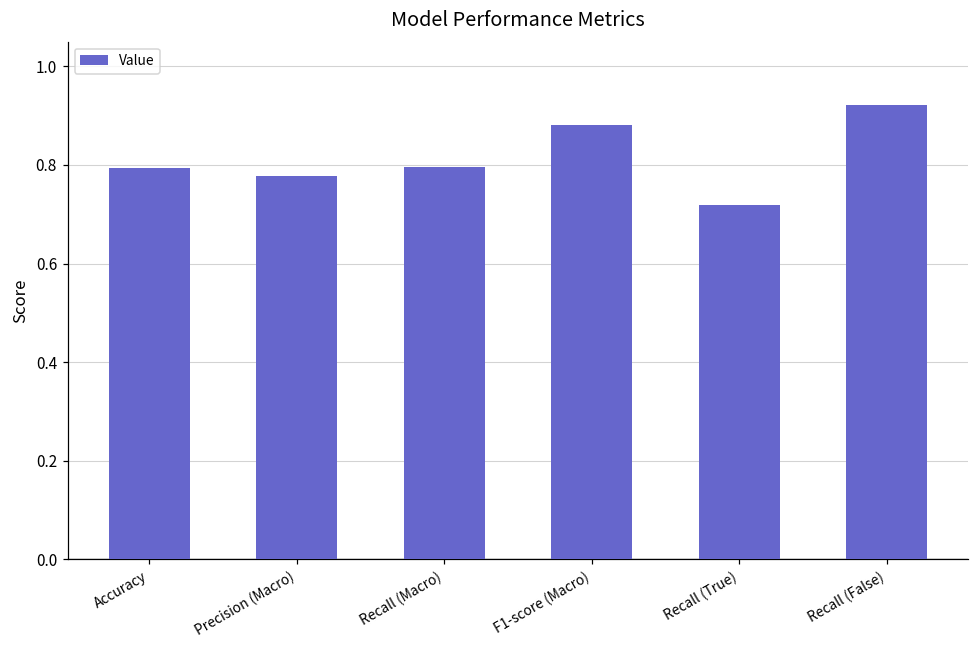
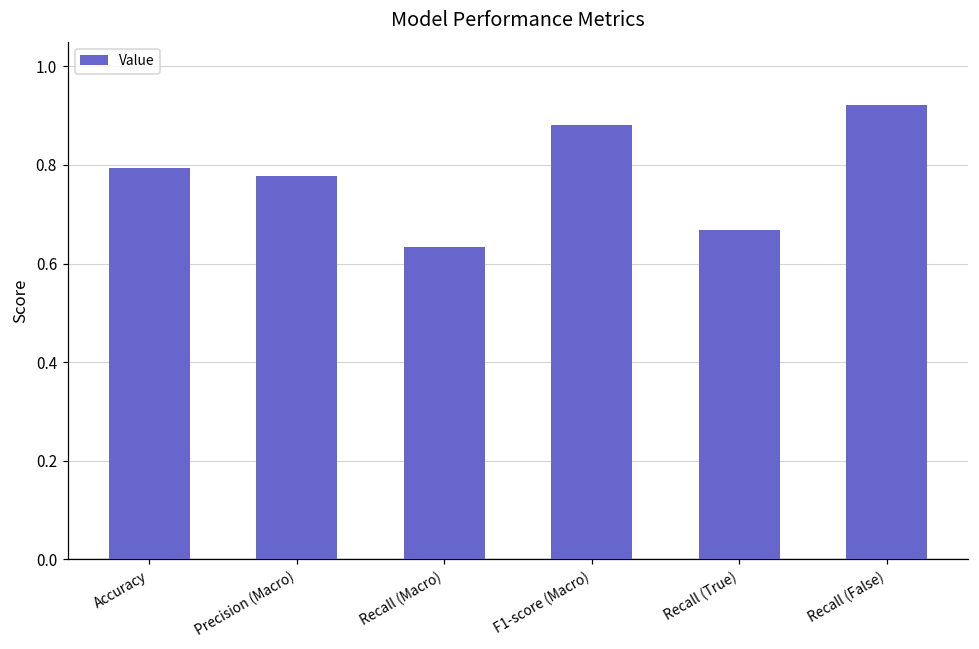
  {
    "Accuracy": 0.79,
    "Precision (Macro)": 0.78,
-   "Recall (Macro)": 0.79,
+   "Recall (Macro)": 0.63,
    "F1-score (Macro)": 0.88,
-   "Recall (True)": 0.72,
+   "Recall (True)": 0.67,
    "Recall (False)": 0.92
  }
